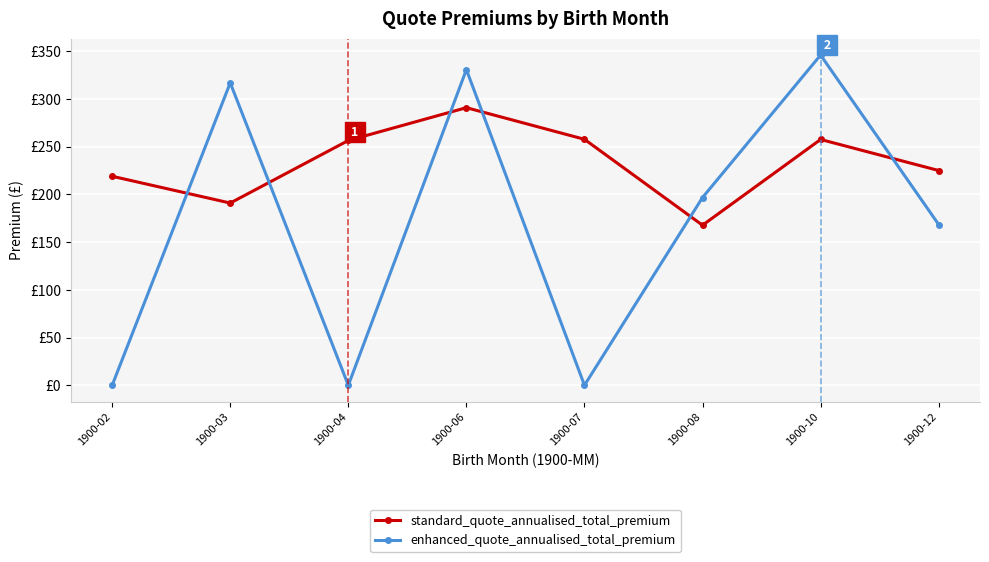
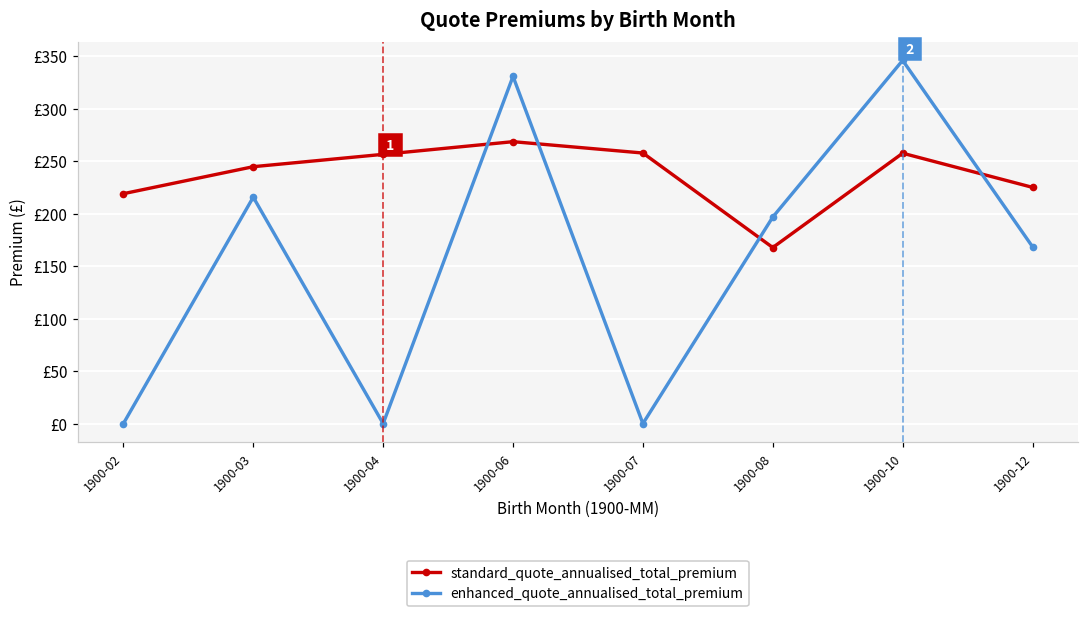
  {
    "standard_quote_annualised_total_premium": {
      "1900-02": "£220",
-     "1900-03": "£190",
-     "1900-06": "£290",
+     "1900-03": "£240",
+     "1900-06": "£270",
      "1900-07": "£260",
      "1900-08": "£170",
      "1900-10": "£260",
      "1900-12": "£220"
    },
    "enhanced_quote_annualised_total_premium": {
      "1900-02": "£0",
-     "1900-03": "£320",
+     "1900-03": "£220",
      "1900-04": "£0",
      "1900-06": "£330",
      "1900-07": "£0",
      "1900-08": "£200",
      "1900-12": "£170"
    }
  }
